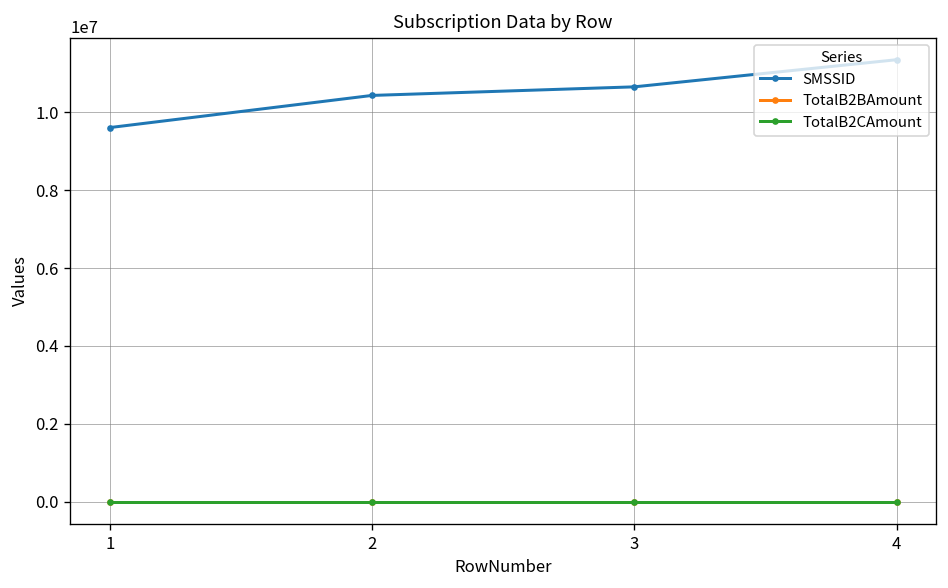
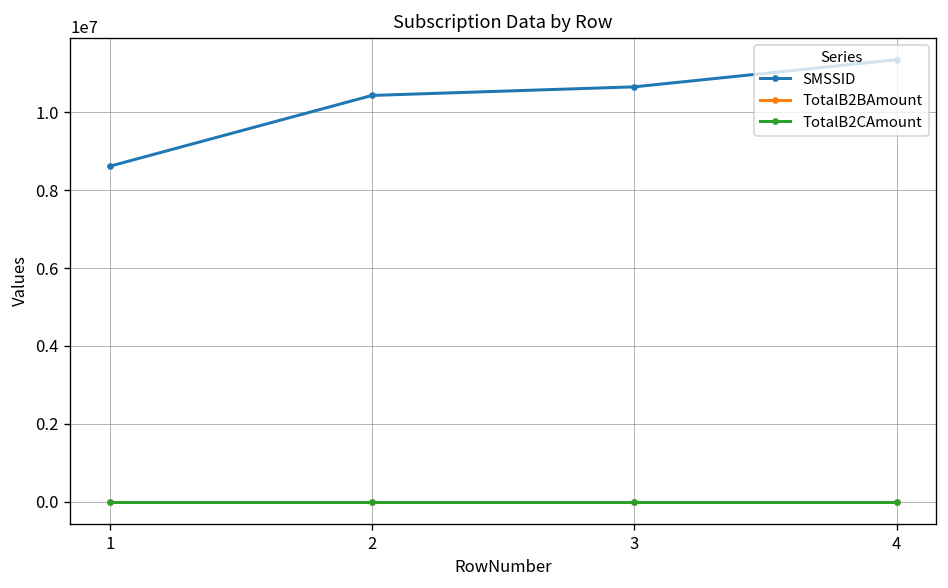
  {
    "SMSSID": {
-     "1": 9600000,
+     "1": 8600000,
      "2": 10400000,
      "3": 10600000
    },
    "TotalB2CAmount": {
      "1": 0,
      "2": 0,
      "3": 0,
      "4": 0
    }
  }
